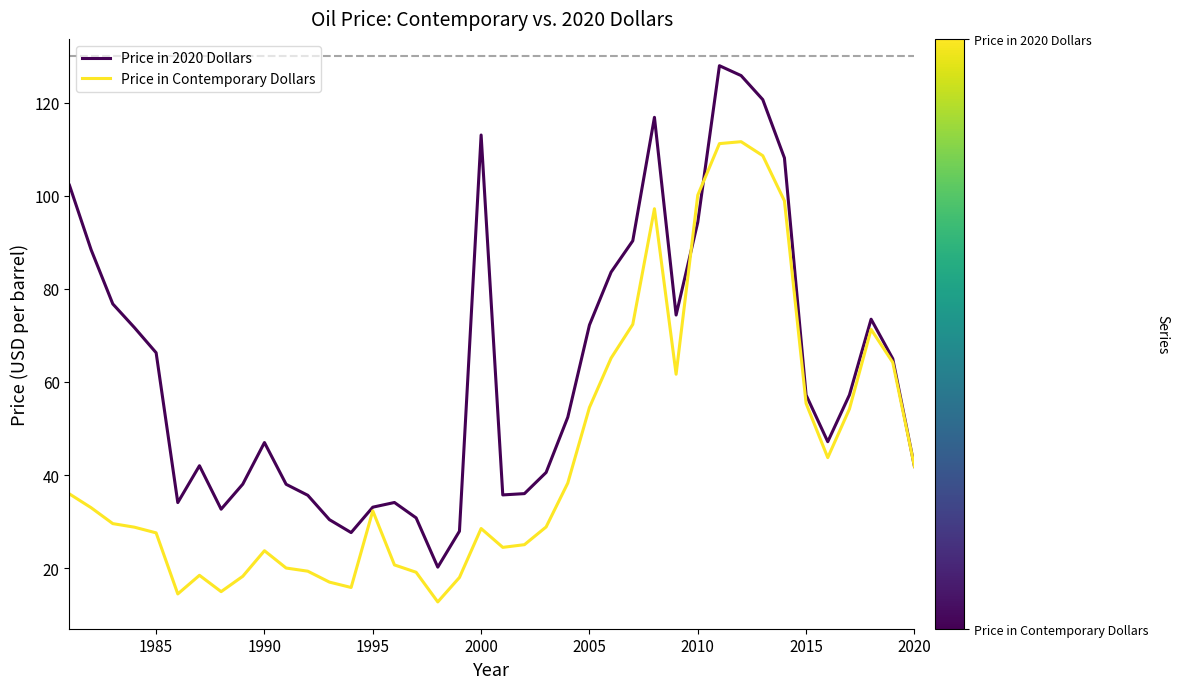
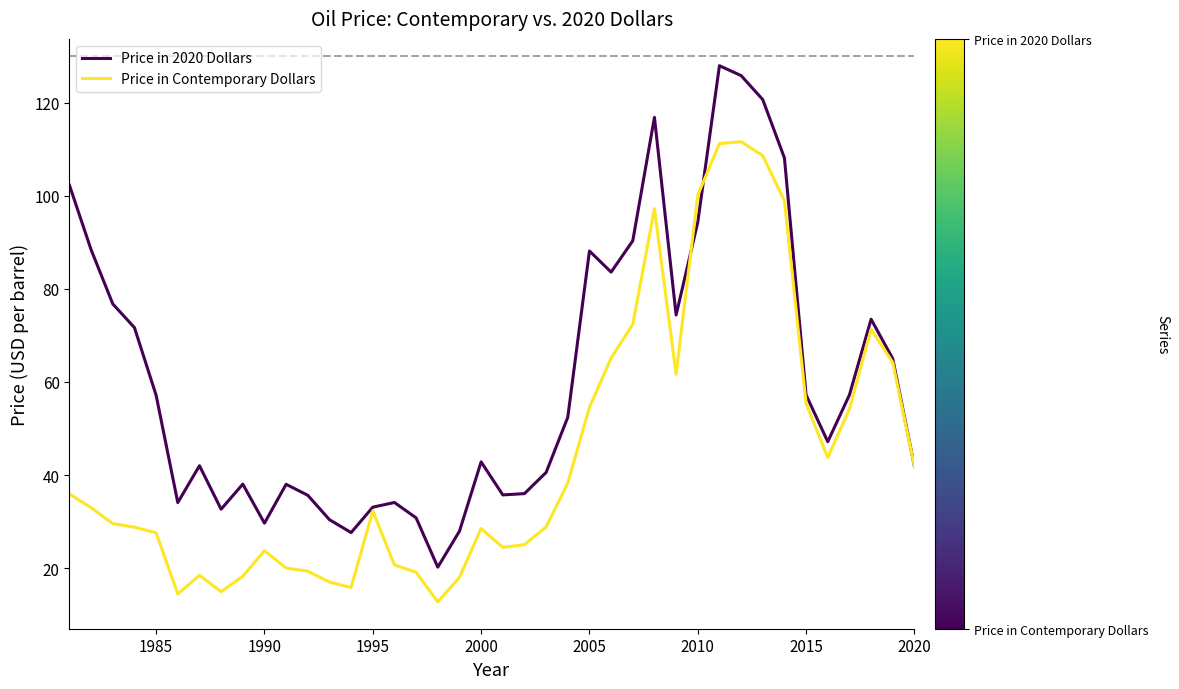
  {
    "Price in 2020 Dollars": {
-     "1985": 66,
-     "1990": 47,
+     "1985": 57,
+     "1990": 30,
      "1995": 33,
-     "2000": 113,
-     "2005": 72,
+     "2000": 43,
+     "2005": 88,
      "2010": 94,
      "2015": 57
    },
    "Price in Contemporary Dollars": {
      "1985": 28,
      "1990": 24,
      "1995": 32,
      "2000": 28,
      "2005": 55,
      "2010": 100,
      "2015": 55
    }
  }
